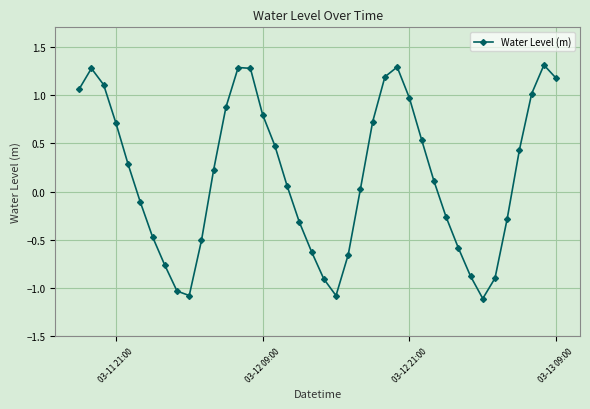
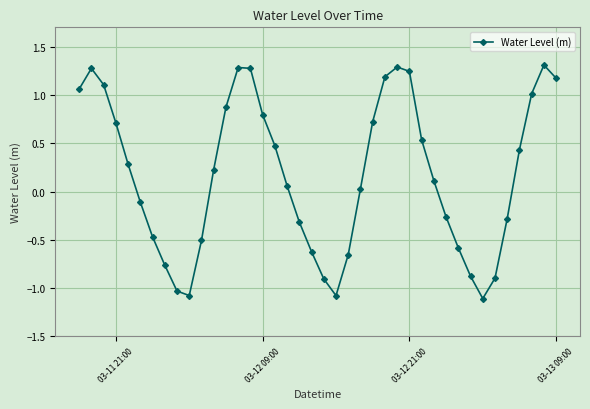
  {
    "03-11 21:00": 0.7,
    "03-12 09:00": 0.8,
-   "03-12 21:00": 1.0,
+   "03-12 21:00": 1.2,
    "03-13 09:00": 1.2
  }
